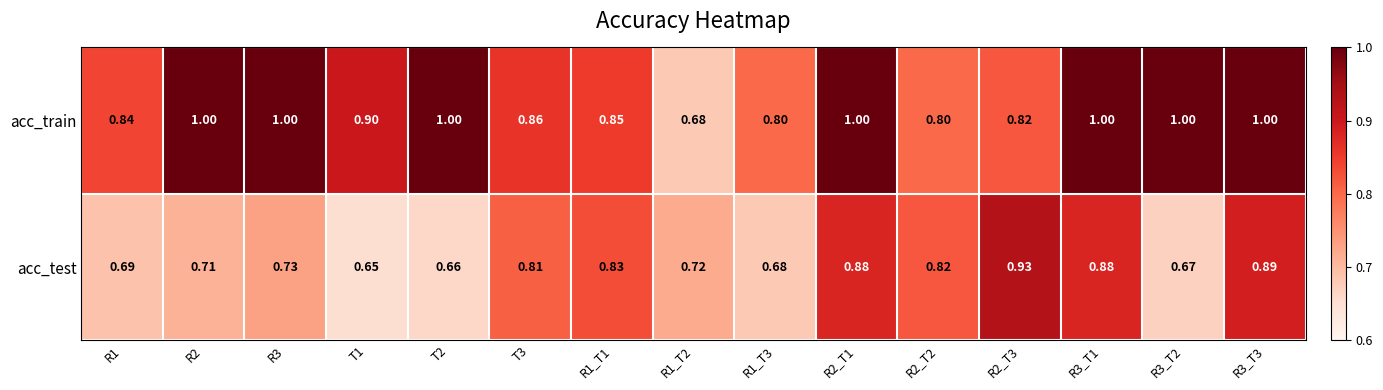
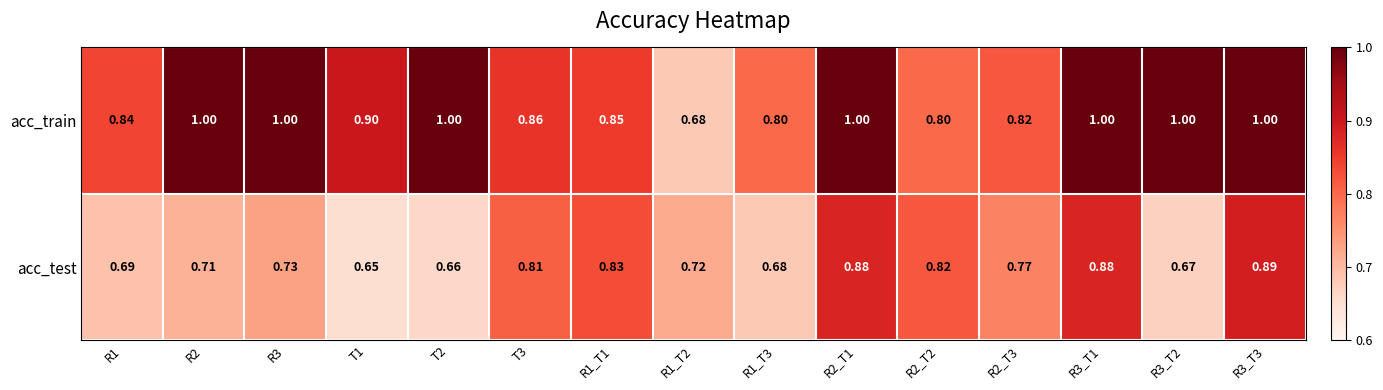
  {
    "acc_train": {
      "R1": 0.84,
      "R2": 1.00,
      "R3": 1.00,
      "T1": 0.90,
      "T2": 1.00,
      "T3": 0.86,
      "R1_T1": 0.85,
      "R1_T2": 0.68,
      "R1_T3": 0.80,
      "R2_T1": 1.00,
      "R2_T2": 0.80,
      "R2_T3": 0.82,
      "R3_T1": 1.00,
      "R3_T2": 1.00,
      "R3_T3": 1.00
    },
    "acc_test": {
      "R1": 0.69,
      "R2": 0.71,
      "R3": 0.73,
      "T1": 0.65,
      "T2": 0.66,
      "T3": 0.81,
      "R1_T1": 0.83,
      "R1_T2": 0.72,
      "R1_T3": 0.68,
      "R2_T1": 0.88,
      "R2_T2": 0.82,
-     "R2_T3": 0.93,
+     "R2_T3": 0.77,
      "R3_T1": 0.88,
      "R3_T2": 0.67,
      "R3_T3": 0.89
    }
  }
